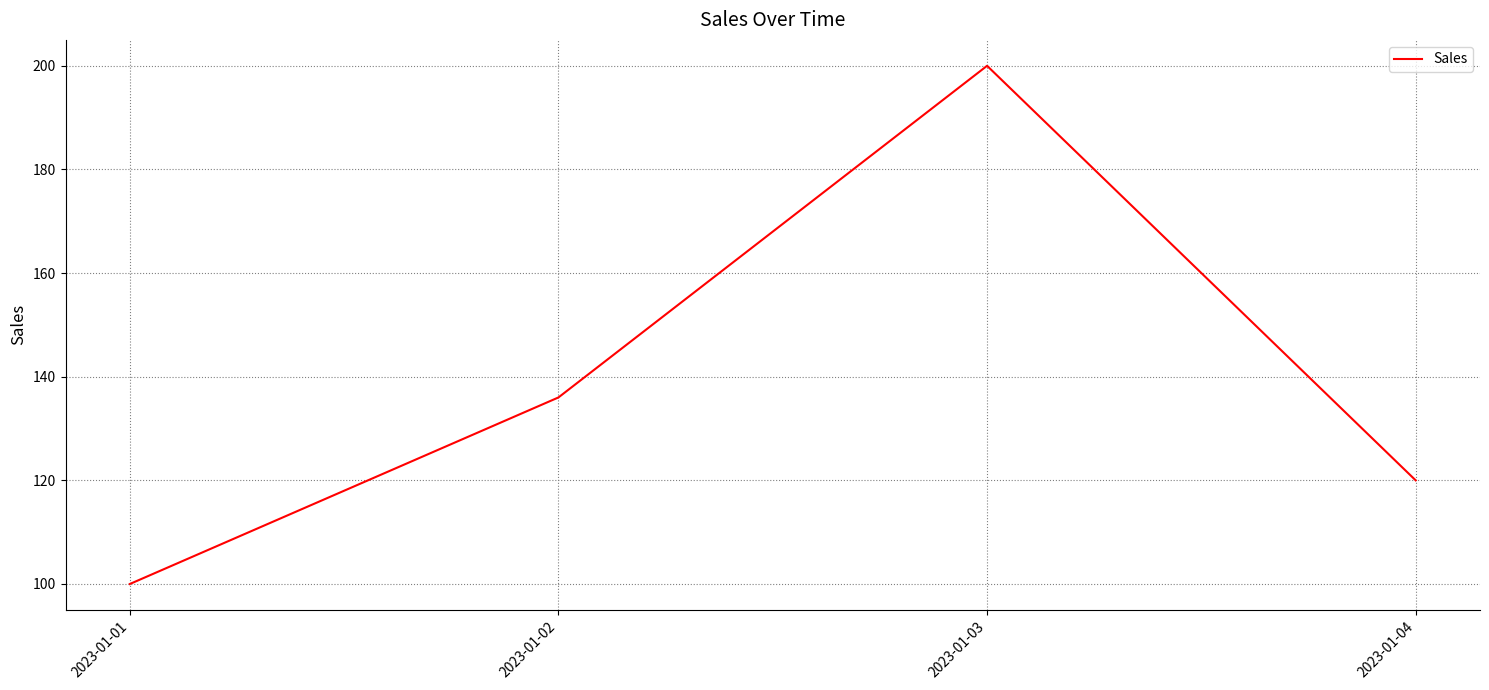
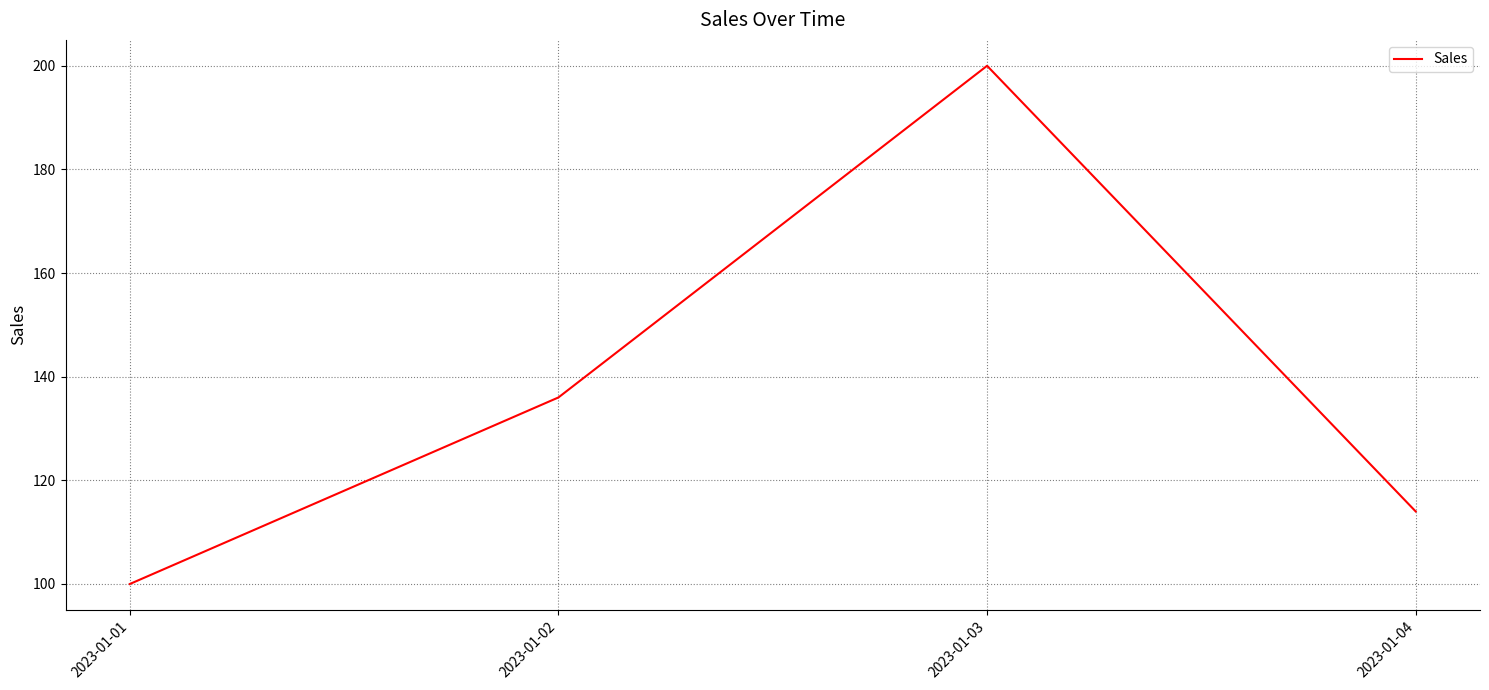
  {
    "2023-01-01": 100,
    "2023-01-02": 136,
    "2023-01-03": 200,
-   "2023-01-04": 120
+   "2023-01-04": 114
  }
